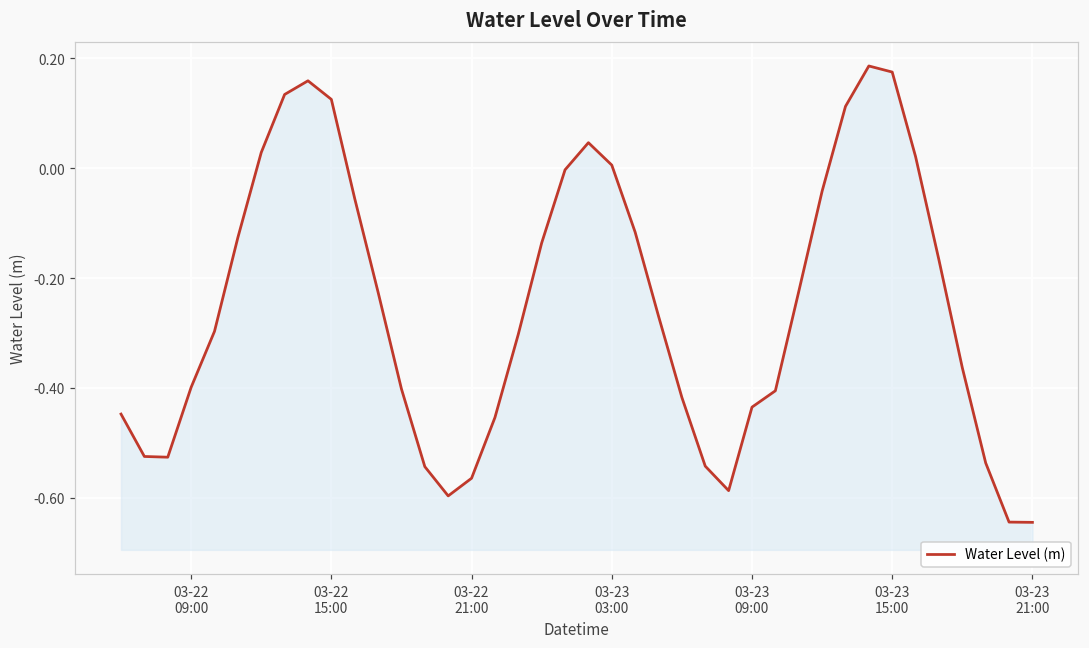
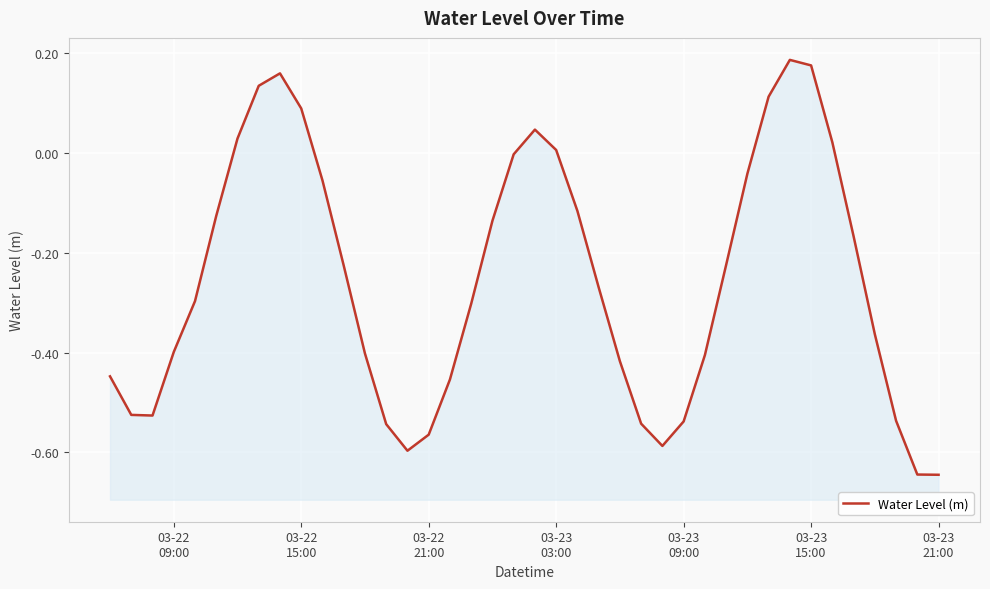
  {
    "03-22 09:00": -0.40,
-   "03-22 15:00": 0.13,
+   "03-22 15:00": 0.09,
    "03-22 21:00": -0.56,
    "03-23 03:00": 0.01,
-   "03-23 09:00": -0.44,
+   "03-23 09:00": -0.54,
    "03-23 15:00": 0.18,
    "03-23 21:00": -0.64
  }
